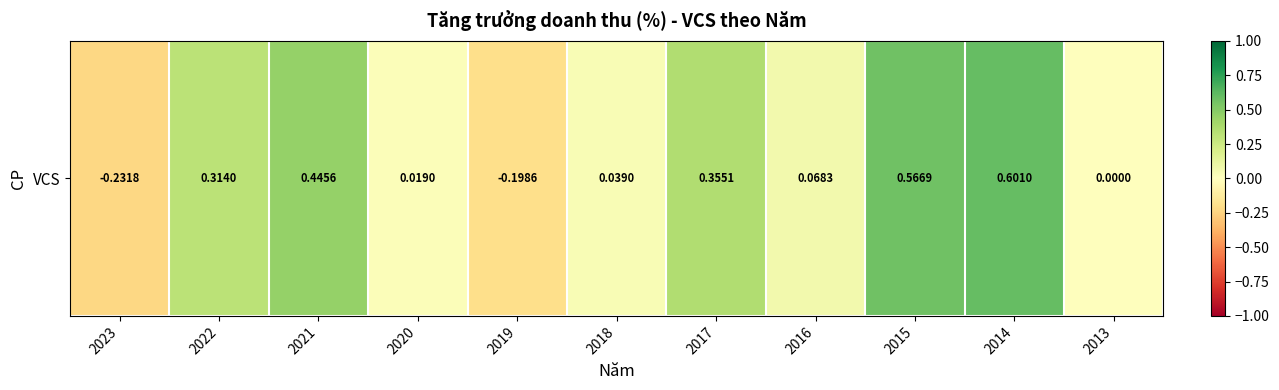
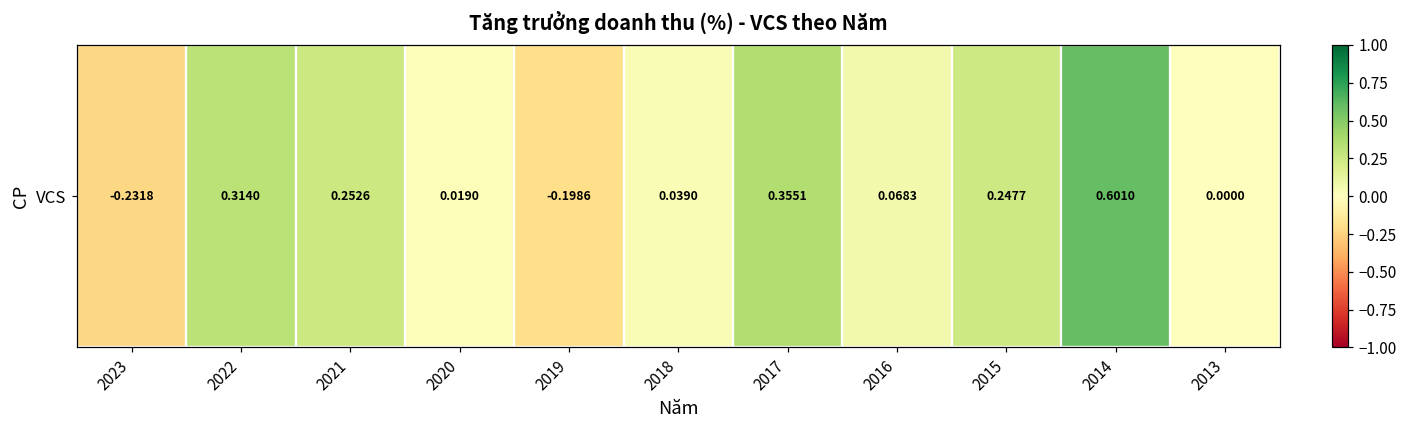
  {
    "VCS": {
      "2023": -0.2318,
      "2022": 0.3140,
-     "2021": 0.4456,
+     "2021": 0.2526,
      "2020": 0.0190,
      "2019": -0.1986,
      "2018": 0.0390,
      "2017": 0.3551,
      "2016": 0.0683,
-     "2015": 0.5669,
+     "2015": 0.2477,
      "2014": 0.6010,
      "2013": 0.0000
    }
  }
